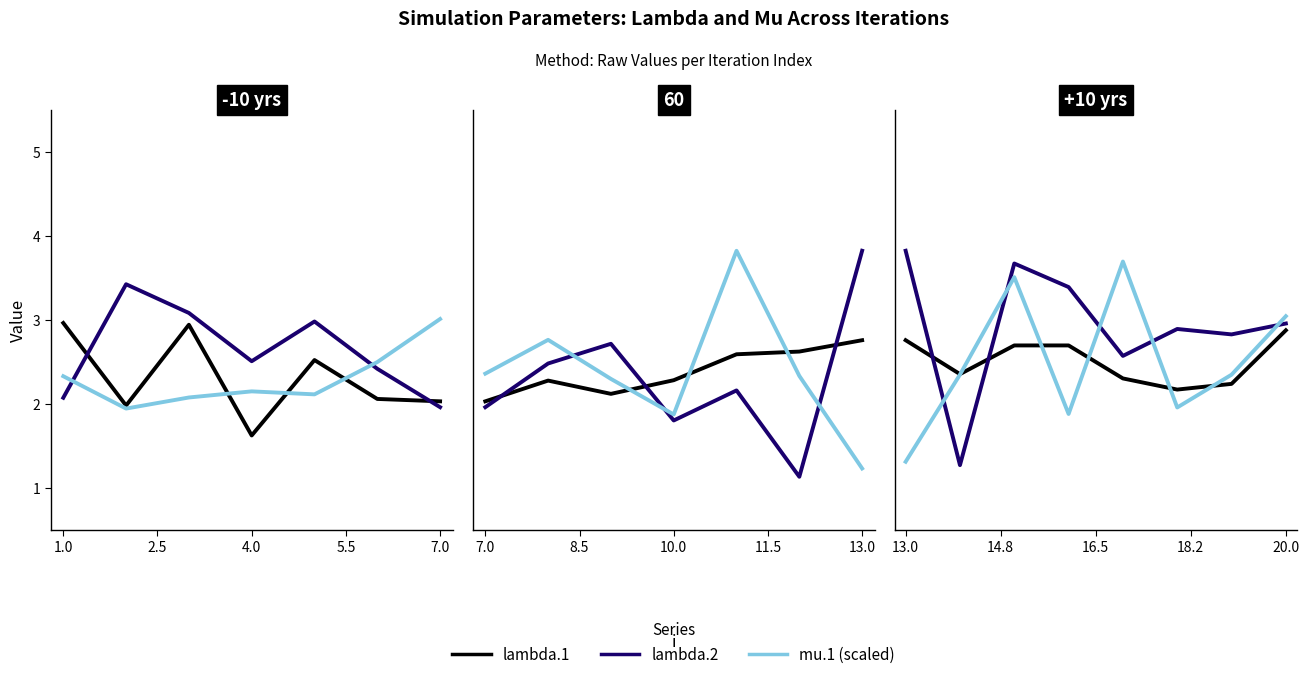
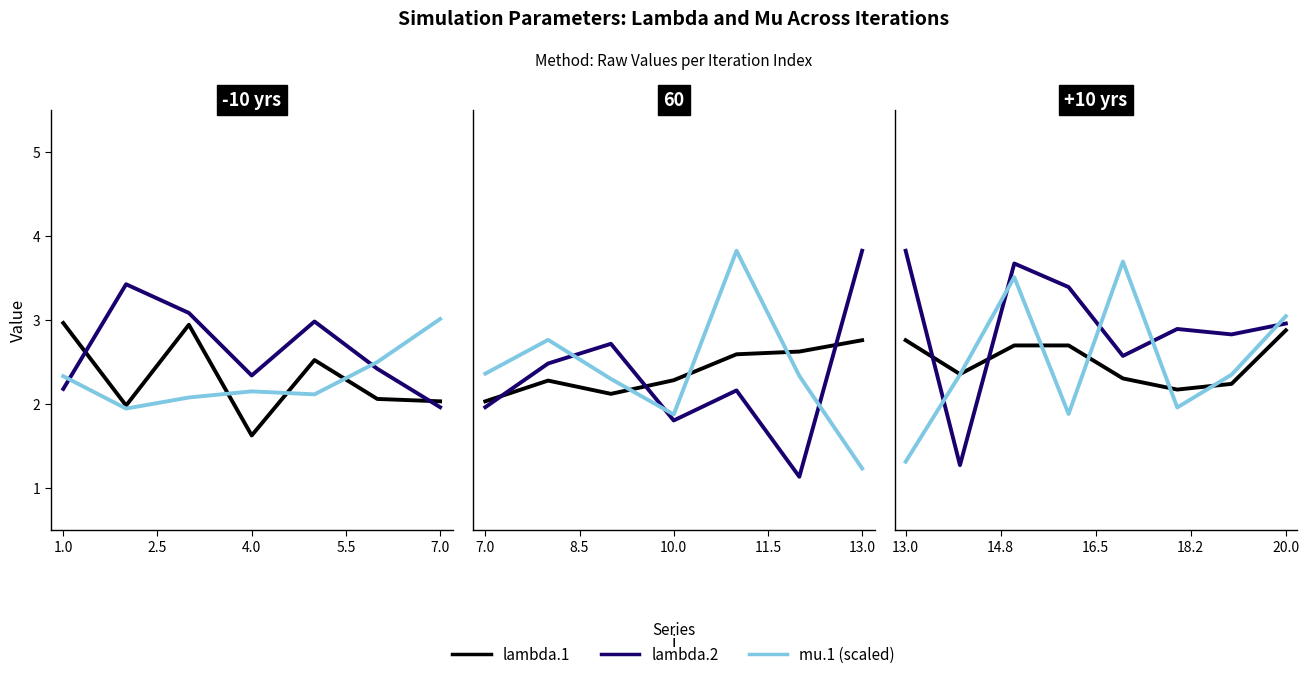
  {
    "-10 yrs": {
      "lambda.1": {
        "1.0": 3.0,
        "4.0": 1.6,
        "7.0": 2.0
      },
      "lambda.2": {
-       "1.0": 2.1,
-       "4.0": 2.5,
+       "1.0": 2.2,
+       "4.0": 2.3,
        "7.0": 2.0
      },
      "mu.1 (scaled)": {
        "1.0": 2.3,
        "4.0": 2.1,
        "7.0": 3.0
      }
    }
  }
